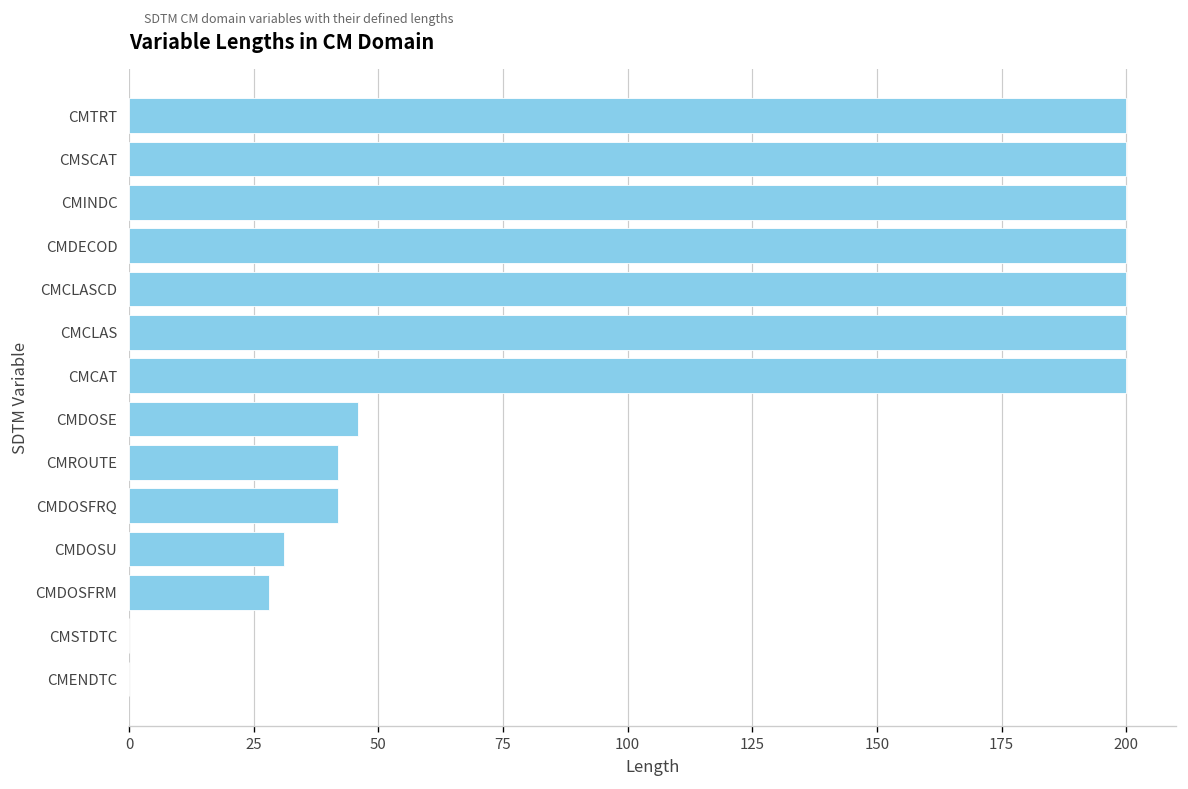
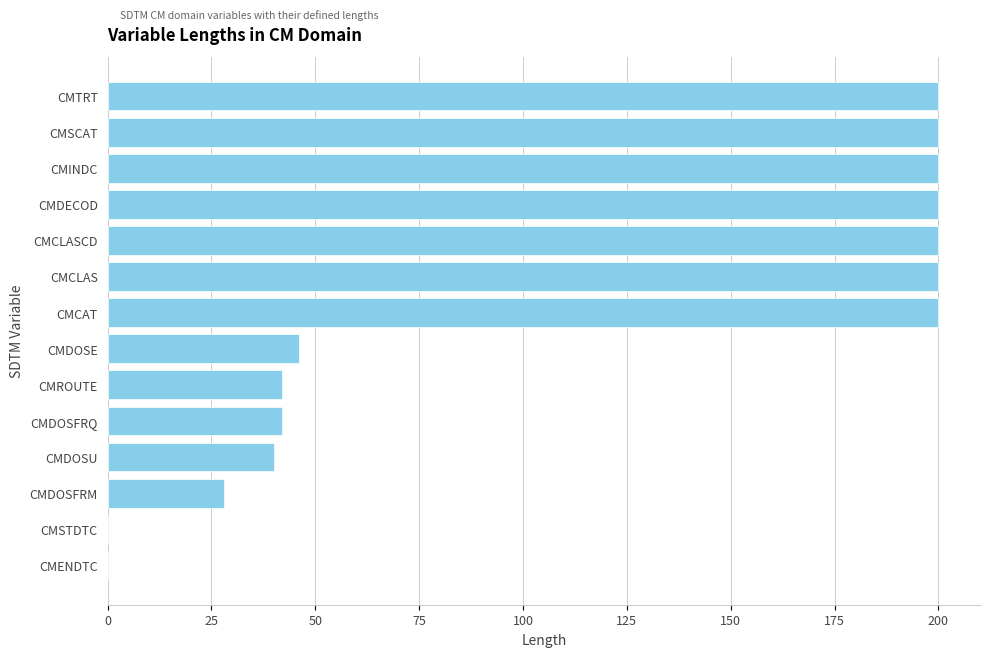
  {
    "CMTRT": 200,
    "CMSCAT": 200,
    "CMINDC": 200,
    "CMDECOD": 200,
    "CMCLASCD": 200,
    "CMCLAS": 200,
    "CMCAT": 200,
    "CMDOSE": 46,
    "CMROUTE": 42,
    "CMDOSFRQ": 42,
-   "CMDOSU": 31,
+   "CMDOSU": 40,
    "CMDOSFRM": 28,
    "CMSTDTC": 0,
    "CMENDTC": 0
  }
